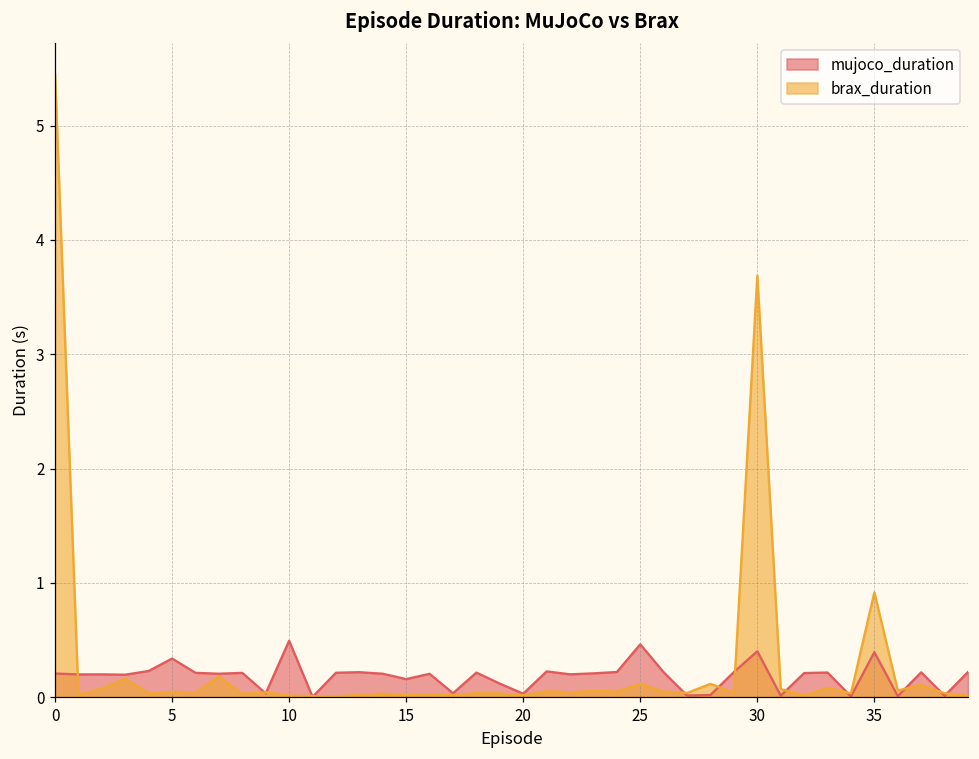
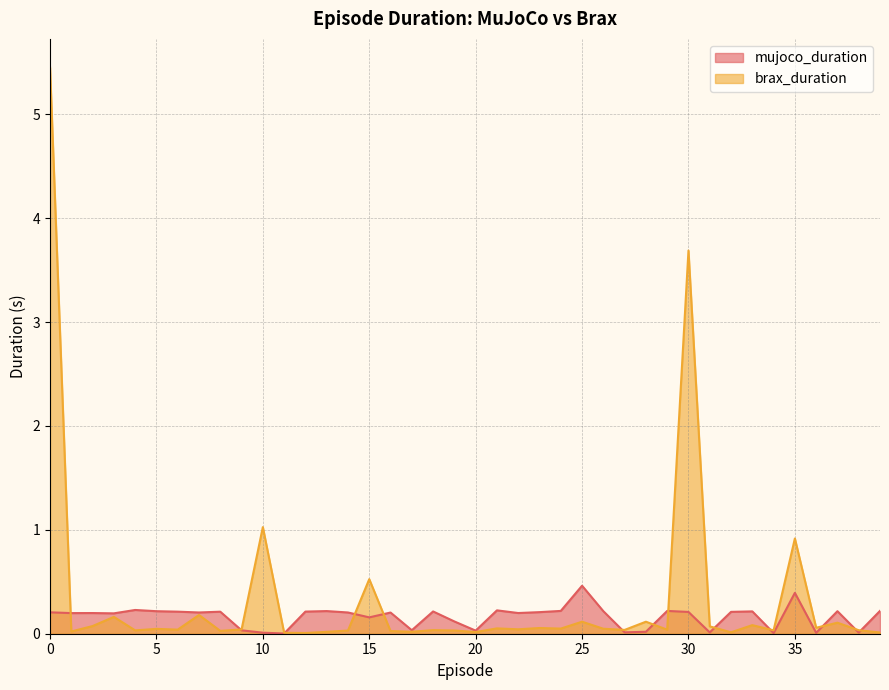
  {
    "mujoco_duration": {
      "0": 0.21,
-     "5": 0.34,
-     "10": 0.49,
+     "5": 0.22,
+     "10": 0.01,
      "15": 0.16,
      "25": 0.46,
-     "30": 0.40,
+     "30": 0.21,
      "35": 0.39
    },
    "brax_duration": {
      "0": 5.45,
      "5": 0.05,
-     "10": 0.01,
-     "15": 0.02,
+     "10": 1.03,
+     "15": 0.53,
      "25": 0.12,
      "30": 3.69,
      "35": 0.92
    }
  }
